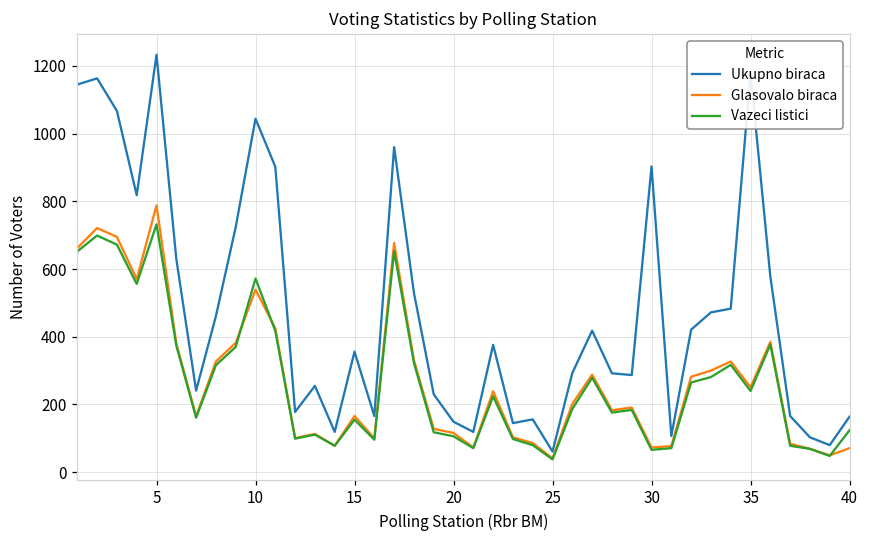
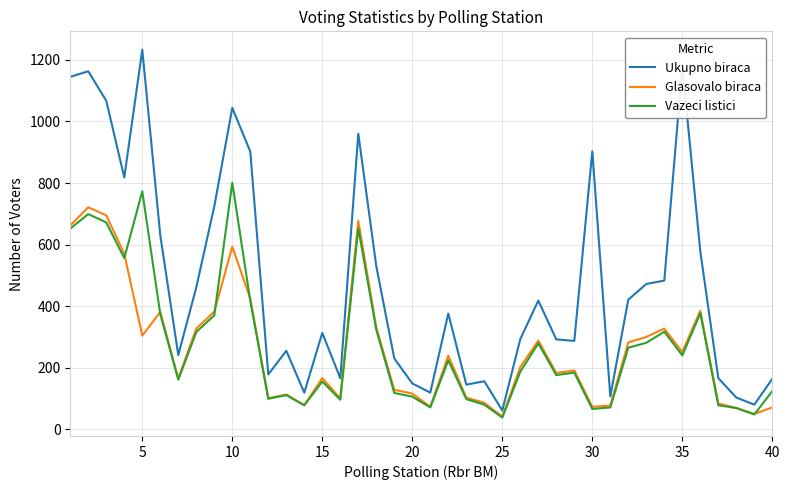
  {
    "Ukupno biraca": {
      "5": 1230,
      "10": 1040,
-     "15": 360,
+     "15": 310,
      "20": 150,
      "25": 60,
      "30": 900,
      "40": 160
    },
    "Glasovalo biraca": {
-     "5": 790,
-     "10": 540,
+     "5": 300,
+     "10": 590,
      "15": 170,
      "20": 120,
      "35": 250,
      "40": 70
    },
    "Vazeci listici": {
-     "5": 730,
-     "10": 570,
+     "5": 770,
+     "10": 800,
      "15": 160,
      "20": 110,
      "35": 240,
      "40": 120
    }
  }
